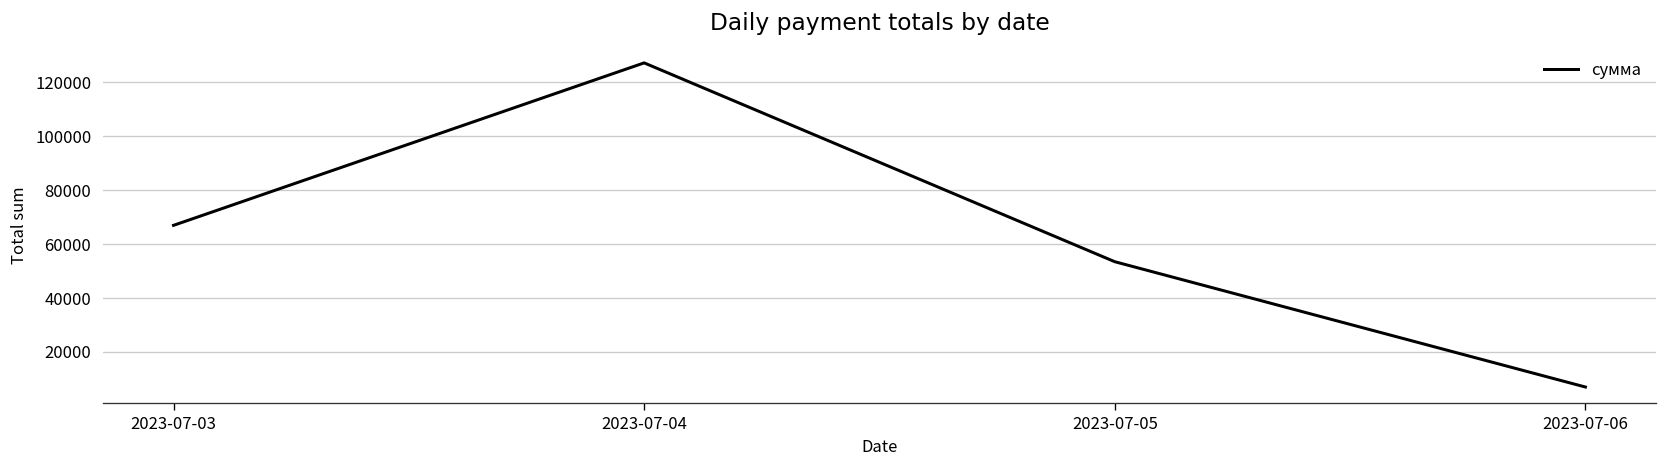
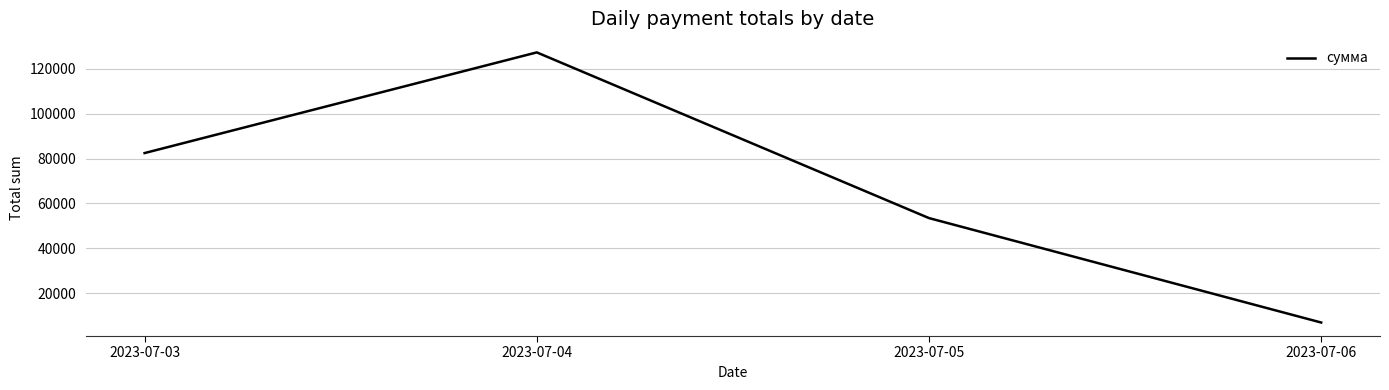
  {
-   "2023-07-03": 67000,
+   "2023-07-03": 82000,
    "2023-07-04": 127000,
    "2023-07-05": 53000,
    "2023-07-06": 7000
  }
